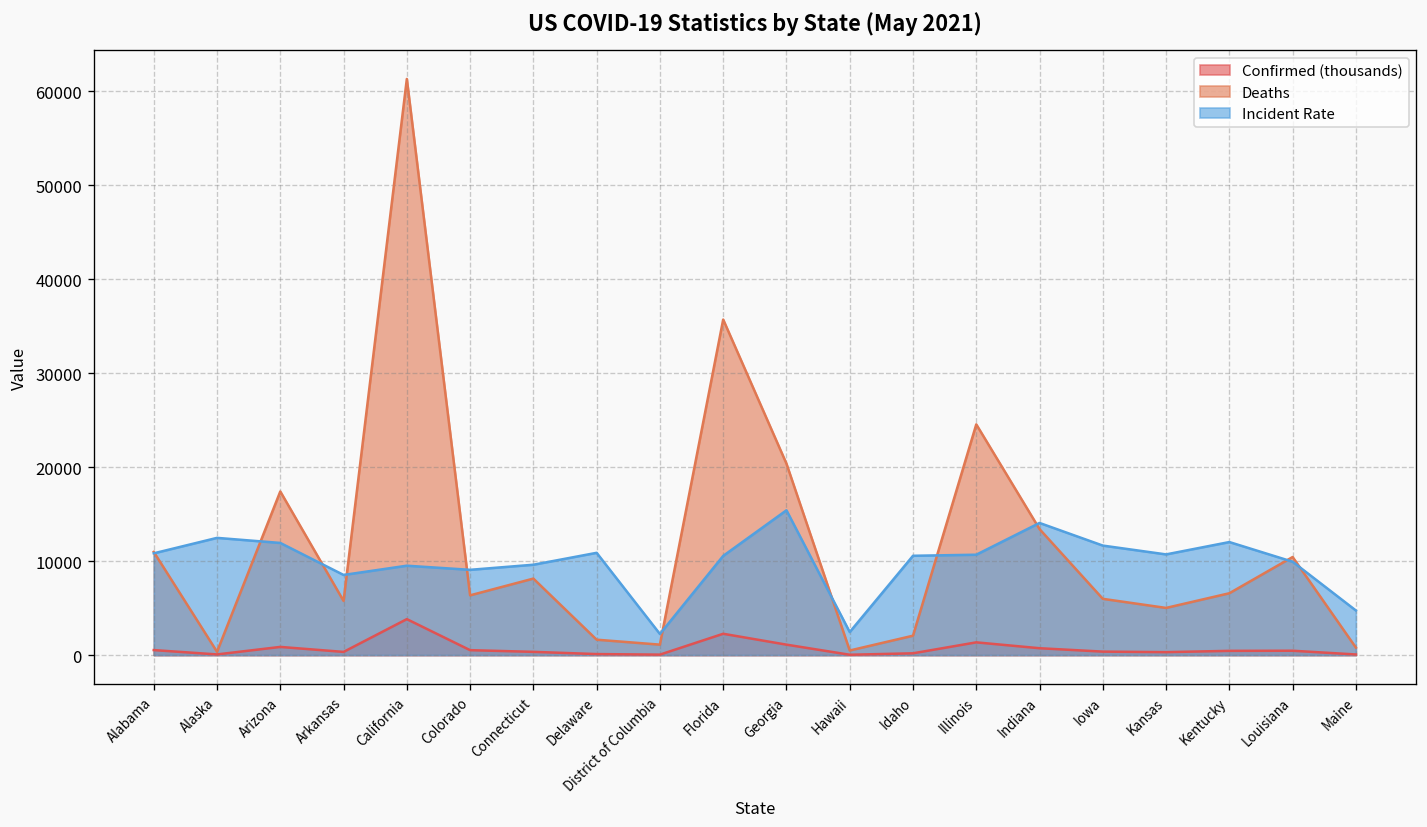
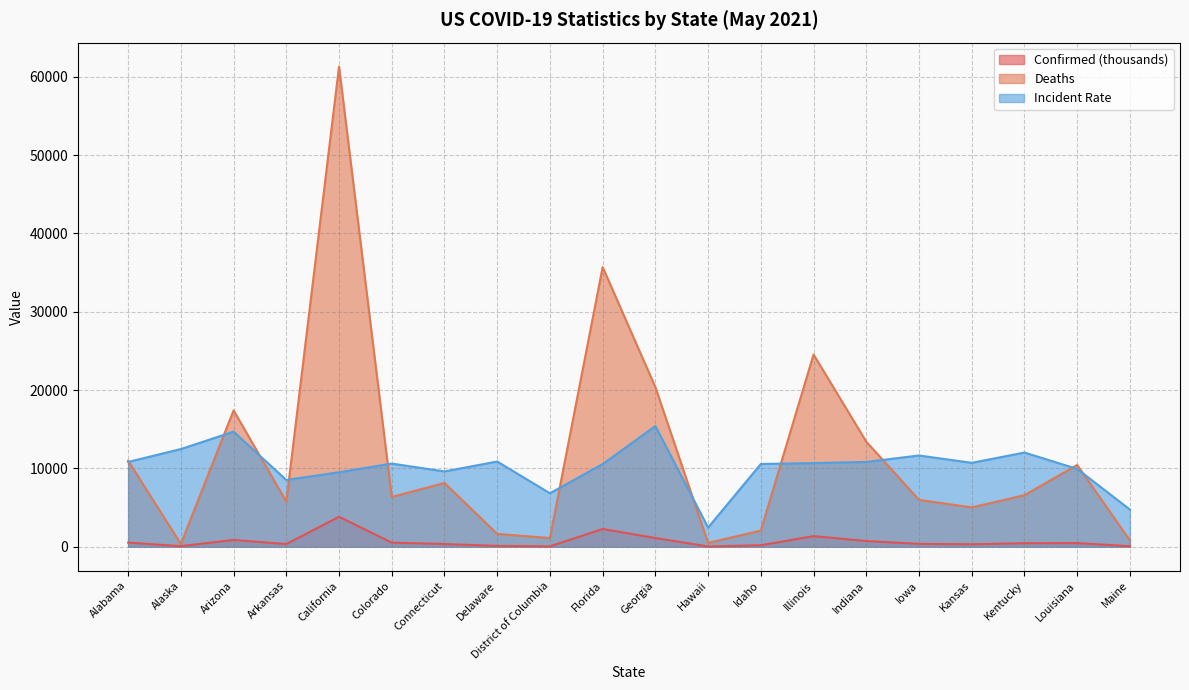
  {
    "Incident Rate": {
      "Alaska": 12000,
-     "Arizona": 12000,
+     "Arizona": 15000,
      "Arkansas": 9000,
      "California": 10000,
-     "Colorado": 9000,
+     "Colorado": 11000,
      "Connecticut": 10000,
      "Delaware": 11000,
-     "District of Columbia": 2000,
+     "District of Columbia": 7000,
      "Florida": 11000,
      "Georgia": 15000,
      "Hawaii": 2000,
      "Idaho": 11000,
      "Illinois": 11000,
-     "Indiana": 14000,
+     "Indiana": 11000,
      "Iowa": 12000,
      "Kansas": 11000,
      "Kentucky": 12000,
      "Louisiana": 10000,
      "Maine": 5000
    }
  }
